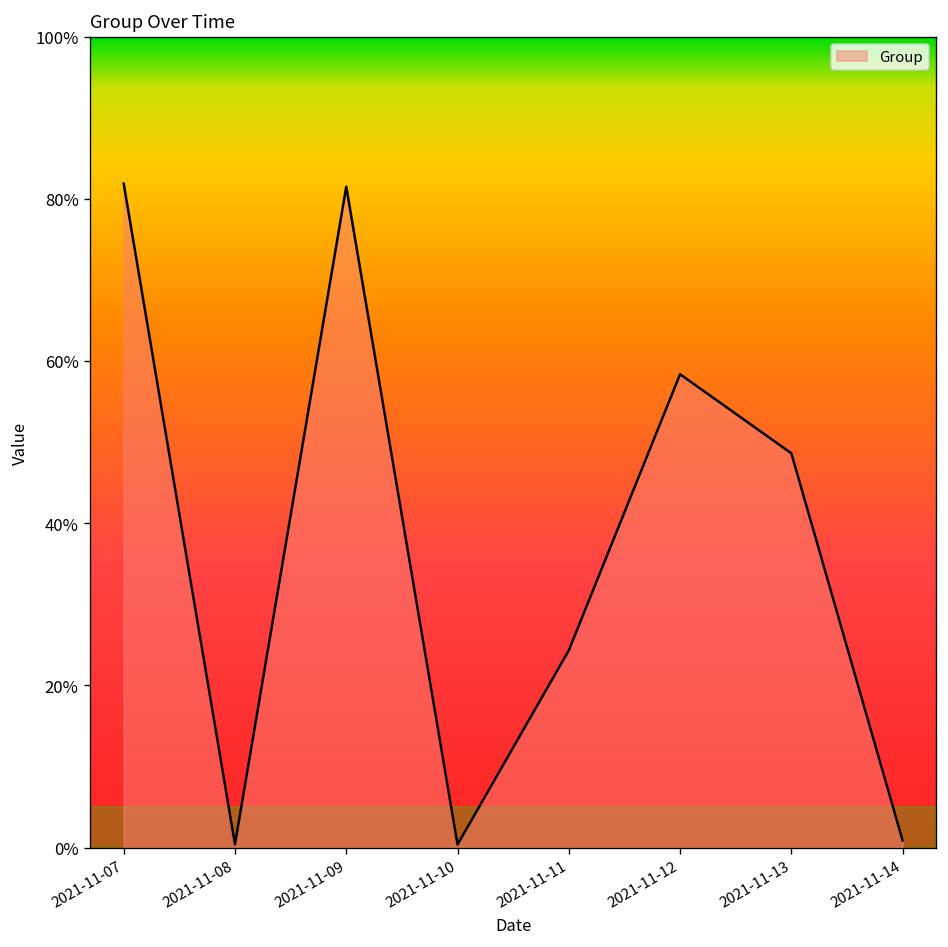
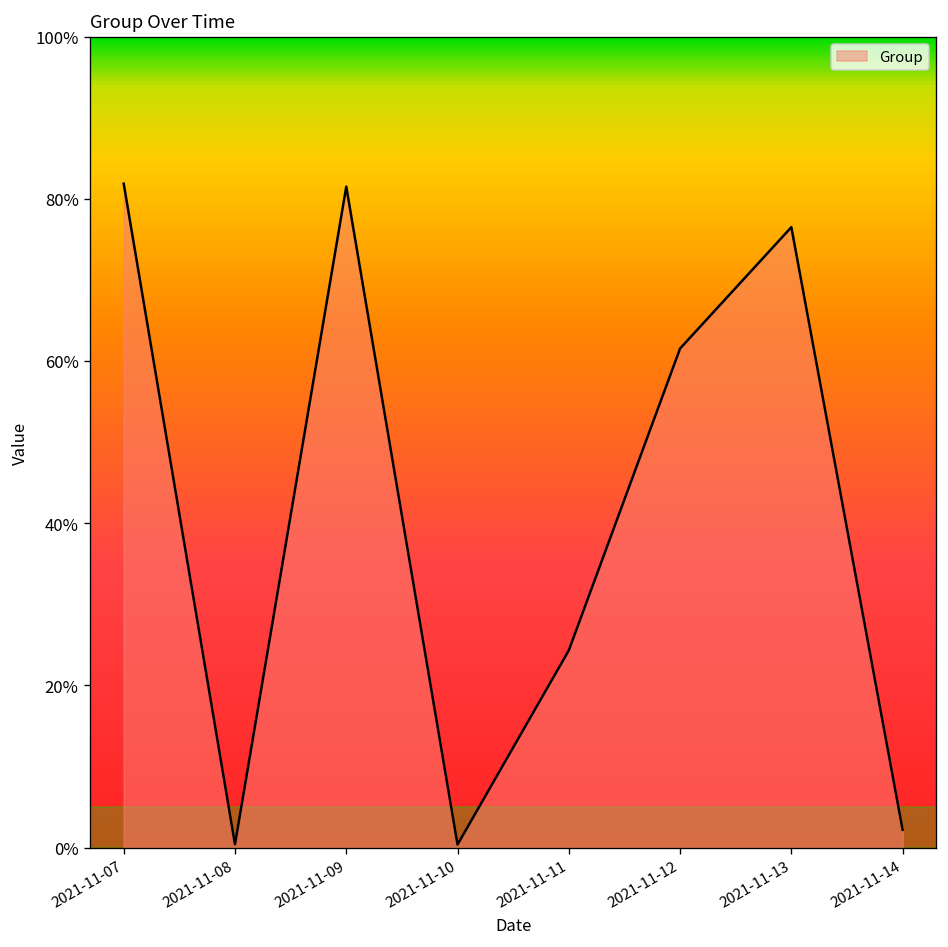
  {
    "2021-11-07": "82%",
    "2021-11-08": "0%",
    "2021-11-09": "81%",
    "2021-11-10": "0%",
    "2021-11-11": "24%",
-   "2021-11-12": "58%",
-   "2021-11-13": "49%",
-   "2021-11-14": "1%"
+   "2021-11-12": "62%",
+   "2021-11-13": "76%",
+   "2021-11-14": "2%"
  }
